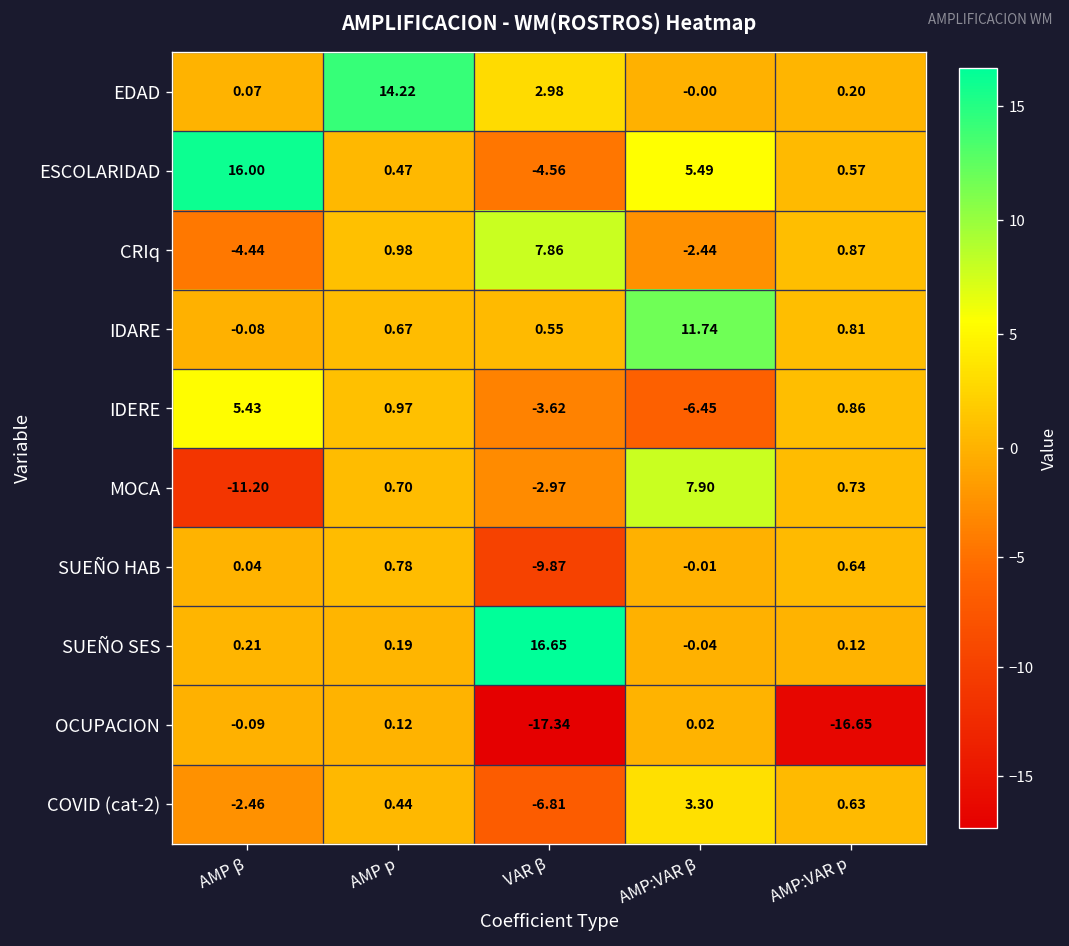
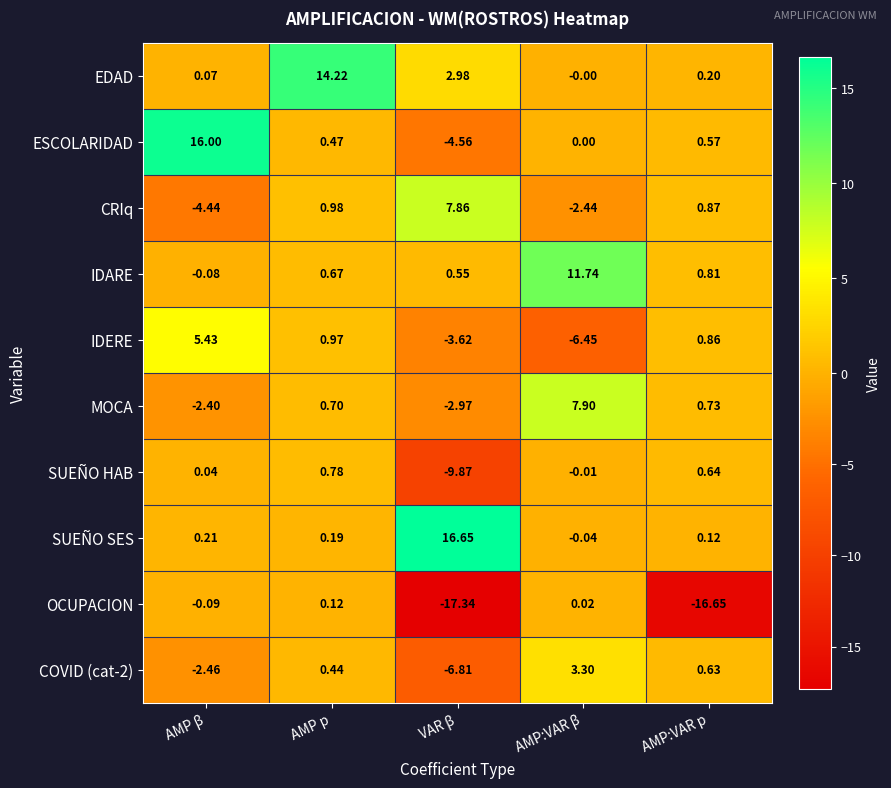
  {
    "EDAD": {
      "AMP ꞵ": 0.07,
      "AMP p": 14.22,
      "VAR ꞵ": 2.98,
      "AMP:VAR ꞵ": -0.00,
      "AMP:VAR p": 0.20
    },
    "ESCOLARIDAD": {
      "AMP ꞵ": 16.00,
      "AMP p": 0.47,
      "VAR ꞵ": -4.56,
-     "AMP:VAR ꞵ": 5.49,
+     "AMP:VAR ꞵ": 0.00,
      "AMP:VAR p": 0.57
    },
    "CRIq": {
      "AMP ꞵ": -4.44,
      "AMP p": 0.98,
      "VAR ꞵ": 7.86,
      "AMP:VAR ꞵ": -2.44,
      "AMP:VAR p": 0.87
    },
    "IDARE": {
      "AMP ꞵ": -0.08,
      "AMP p": 0.67,
      "VAR ꞵ": 0.55,
      "AMP:VAR ꞵ": 11.74,
      "AMP:VAR p": 0.81
    },
    "IDERE": {
      "AMP ꞵ": 5.43,
      "AMP p": 0.97,
      "VAR ꞵ": -3.62,
      "AMP:VAR ꞵ": -6.45,
      "AMP:VAR p": 0.86
    },
    "MOCA": {
-     "AMP ꞵ": -11.20,
+     "AMP ꞵ": -2.40,
      "AMP p": 0.70,
      "VAR ꞵ": -2.97,
      "AMP:VAR ꞵ": 7.90,
      "AMP:VAR p": 0.73
    },
    "SUEÑO HAB": {
      "AMP ꞵ": 0.04,
      "AMP p": 0.78,
      "VAR ꞵ": -9.87,
      "AMP:VAR ꞵ": -0.01,
      "AMP:VAR p": 0.64
    },
    "SUEÑO SES": {
      "AMP ꞵ": 0.21,
      "AMP p": 0.19,
      "VAR ꞵ": 16.65,
      "AMP:VAR ꞵ": -0.04,
      "AMP:VAR p": 0.12
    },
    "OCUPACION": {
      "AMP ꞵ": -0.09,
      "AMP p": 0.12,
      "VAR ꞵ": -17.34,
      "AMP:VAR ꞵ": 0.02,
      "AMP:VAR p": -16.65
    },
    "COVID (cat-2)": {
      "AMP ꞵ": -2.46,
      "AMP p": 0.44,
      "VAR ꞵ": -6.81,
      "AMP:VAR ꞵ": 3.30,
      "AMP:VAR p": 0.63
    }
  }
